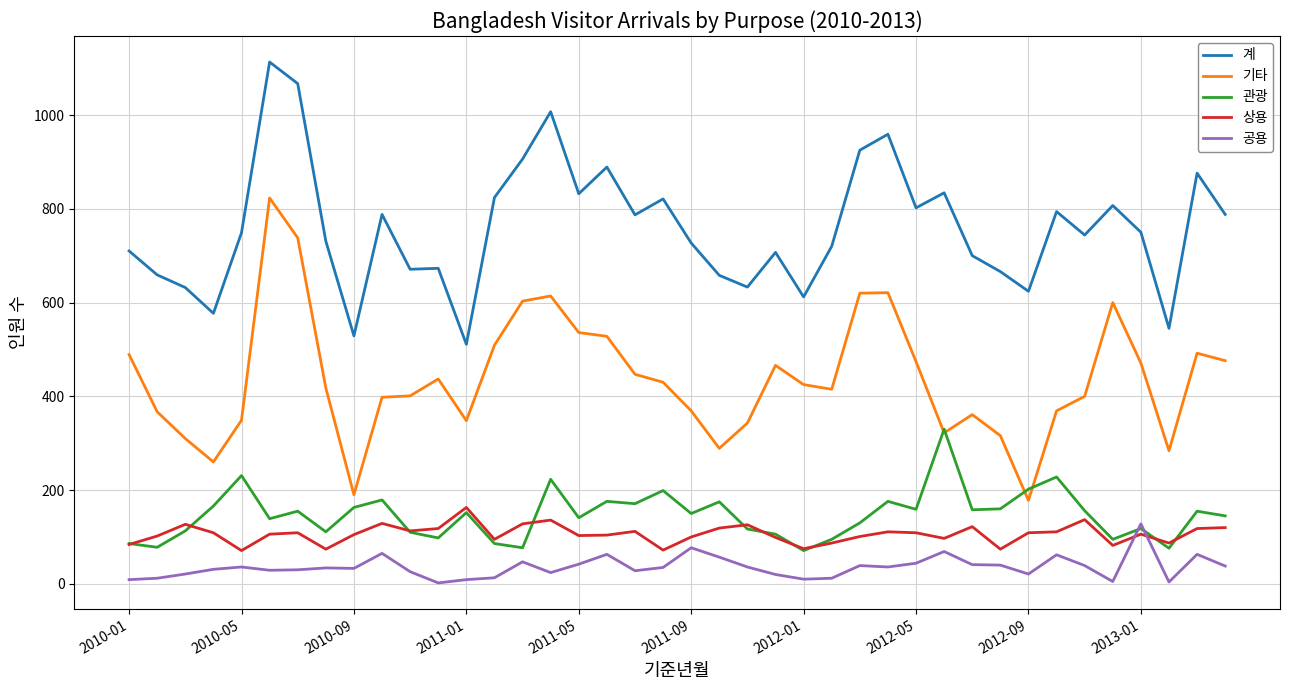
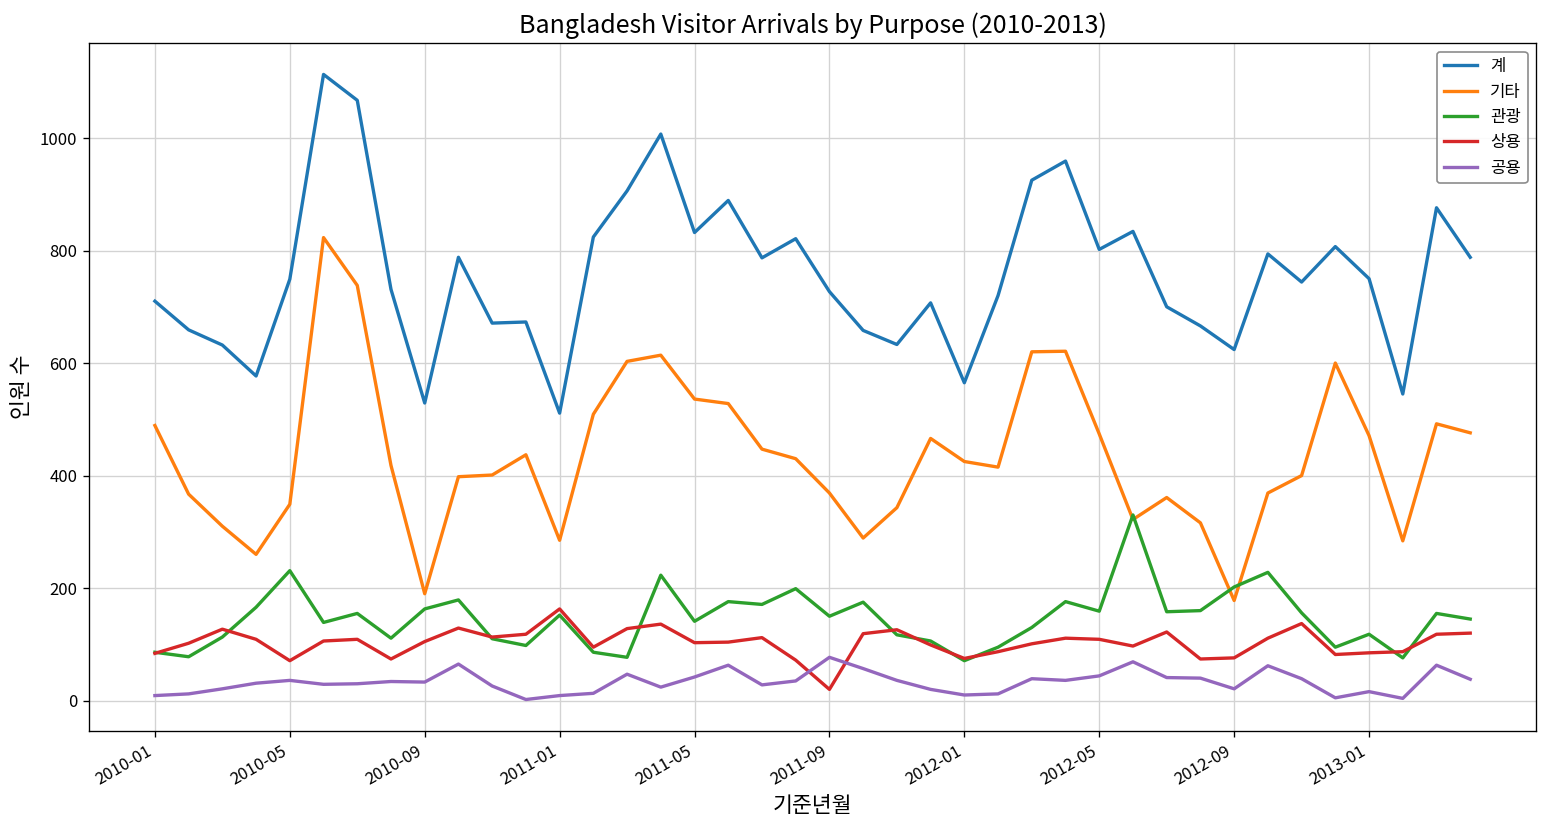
  {
    "계": {
      "2010-01": 710,
      "2010-05": 750,
      "2010-09": 530,
      "2011-01": 510,
      "2011-05": 830,
      "2011-09": 730,
-     "2012-01": 610,
+     "2012-01": 570,
      "2012-05": 800,
      "2012-09": 620,
      "2013-01": 750
    },
    "기타": {
      "2010-01": 490,
      "2010-05": 350,
      "2010-09": 190,
-     "2011-01": 350,
+     "2011-01": 290,
      "2011-05": 540,
      "2011-09": 370,
      "2012-01": 430,
      "2012-05": 470,
      "2012-09": 180,
      "2013-01": 470
    },
    "관광": {
      "2010-05": 230,
      "2010-09": 160,
      "2011-01": 150,
      "2011-05": 140,
      "2011-09": 150,
      "2012-05": 160,
      "2012-09": 200,
      "2013-01": 120
    },
    "상용": {
      "2010-05": 70,
      "2010-09": 110,
      "2011-01": 160,
      "2011-05": 100,
-     "2011-09": 100,
+     "2011-09": 20,
      "2012-05": 110,
-     "2012-09": 110,
-     "2013-01": 110
+     "2012-09": 80,
+     "2013-01": 90
    },
    "공용": {
      "2010-01": 10,
      "2010-05": 40,
      "2010-09": 30,
      "2011-01": 10,
      "2011-05": 40,
      "2011-09": 80,
      "2012-01": 10,
      "2012-05": 40,
      "2012-09": 20,
-     "2013-01": 130
+     "2013-01": 20
    }
  }
